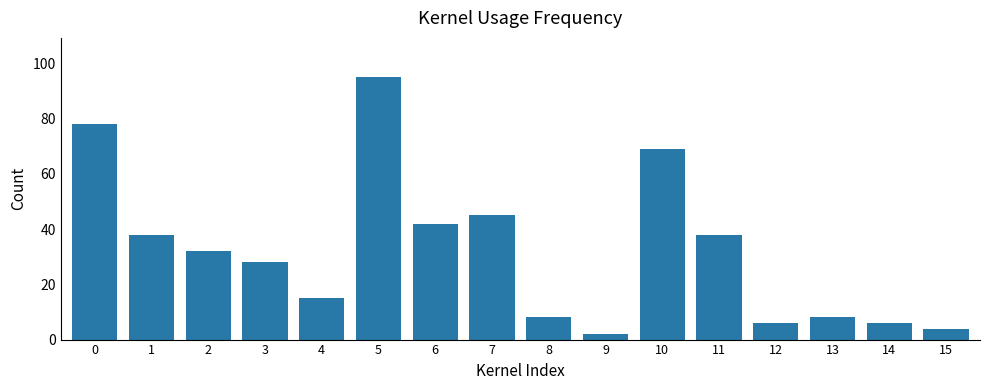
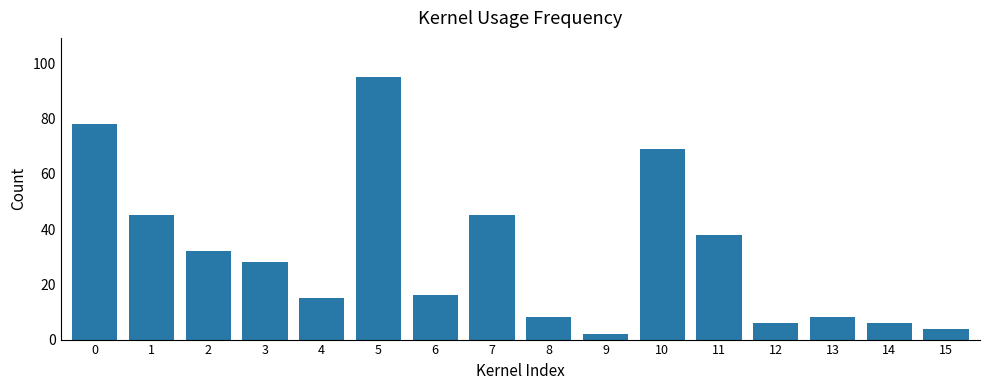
  {
    "0": 78,
-   "1": 38,
+   "1": 45,
    "2": 32,
    "3": 28,
    "4": 15,
    "5": 95,
-   "6": 42,
+   "6": 16,
    "7": 45,
    "8": 8,
    "9": 2,
    "10": 69,
    "11": 38,
    "12": 6,
    "13": 8,
    "14": 6,
    "15": 4
  }
